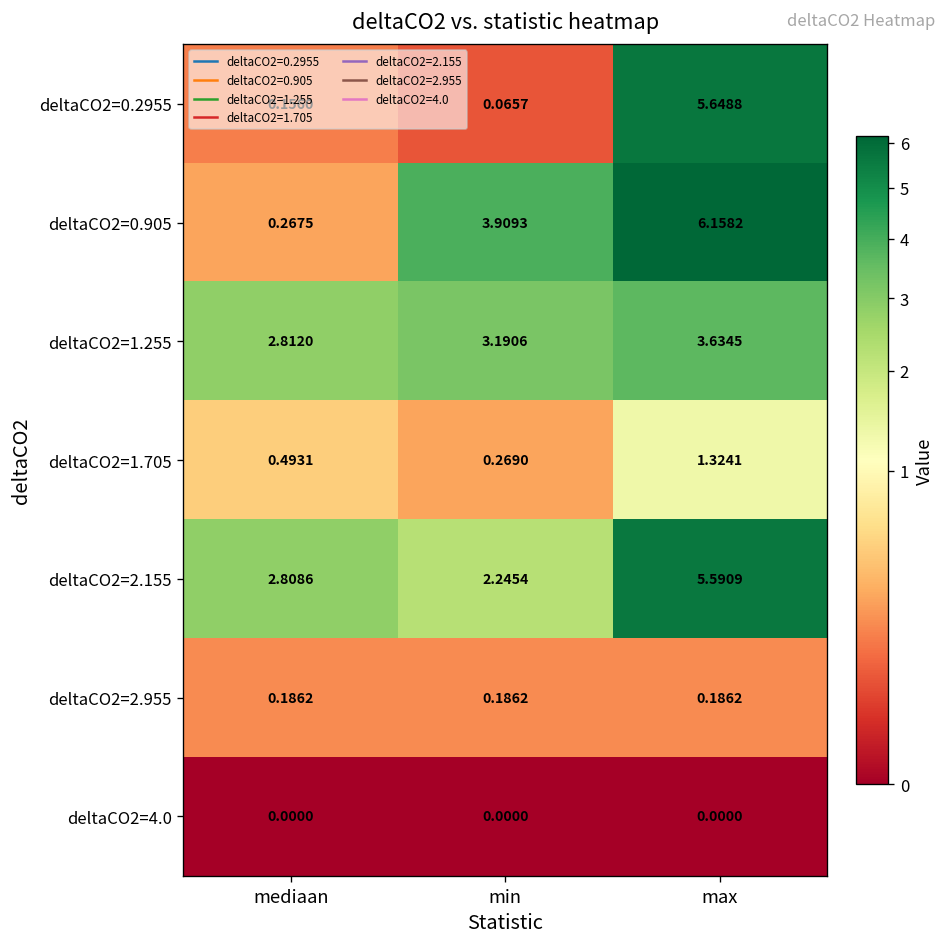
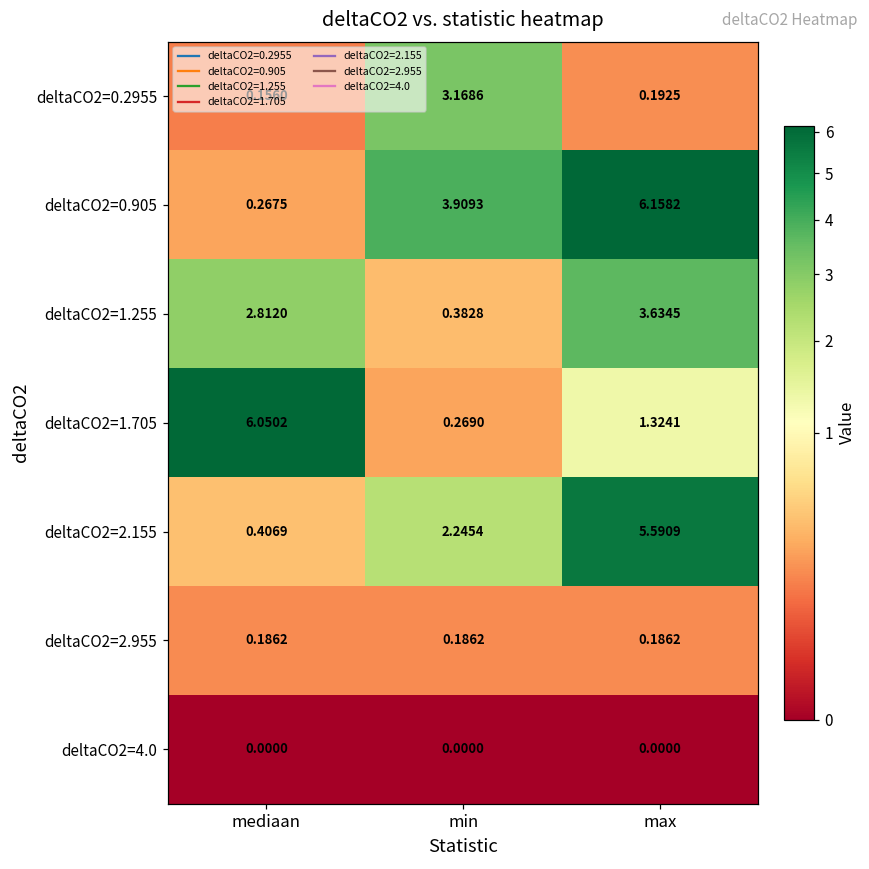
  {
    "deltaCO2=0.2955": {
-     "min": 0.0657,
-     "max": 5.6488
+     "min": 3.1686,
+     "max": 0.1925
    },
    "deltaCO2=0.905": {
      "mediaan": 0.2675,
      "min": 3.9093,
      "max": 6.1582
    },
    "deltaCO2=1.255": {
      "mediaan": 2.8120,
-     "min": 3.1906,
+     "min": 0.3828,
      "max": 3.6345
    },
    "deltaCO2=1.705": {
-     "mediaan": 0.4931,
+     "mediaan": 6.0502,
      "min": 0.2690,
      "max": 1.3241
    },
    "deltaCO2=2.155": {
-     "mediaan": 2.8086,
+     "mediaan": 0.4069,
      "min": 2.2454,
      "max": 5.5909
    },
    "deltaCO2=2.955": {
      "mediaan": 0.1862,
      "min": 0.1862,
      "max": 0.1862
    },
    "deltaCO2=4.0": {
      "mediaan": 0.0000,
      "min": 0.0000,
      "max": 0.0000
    }
  }
